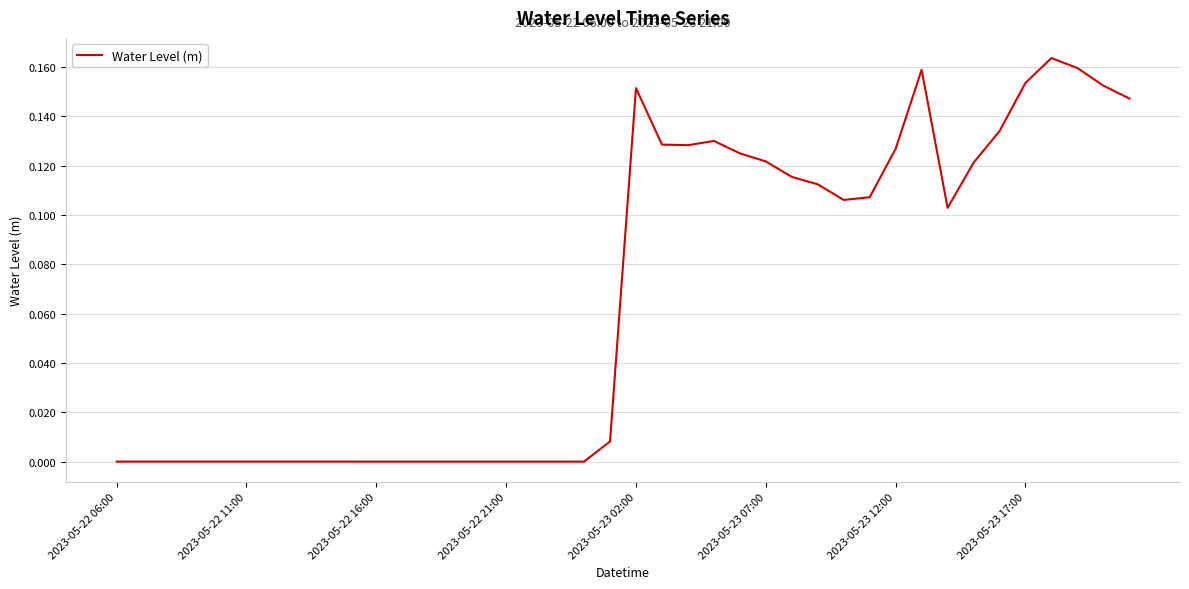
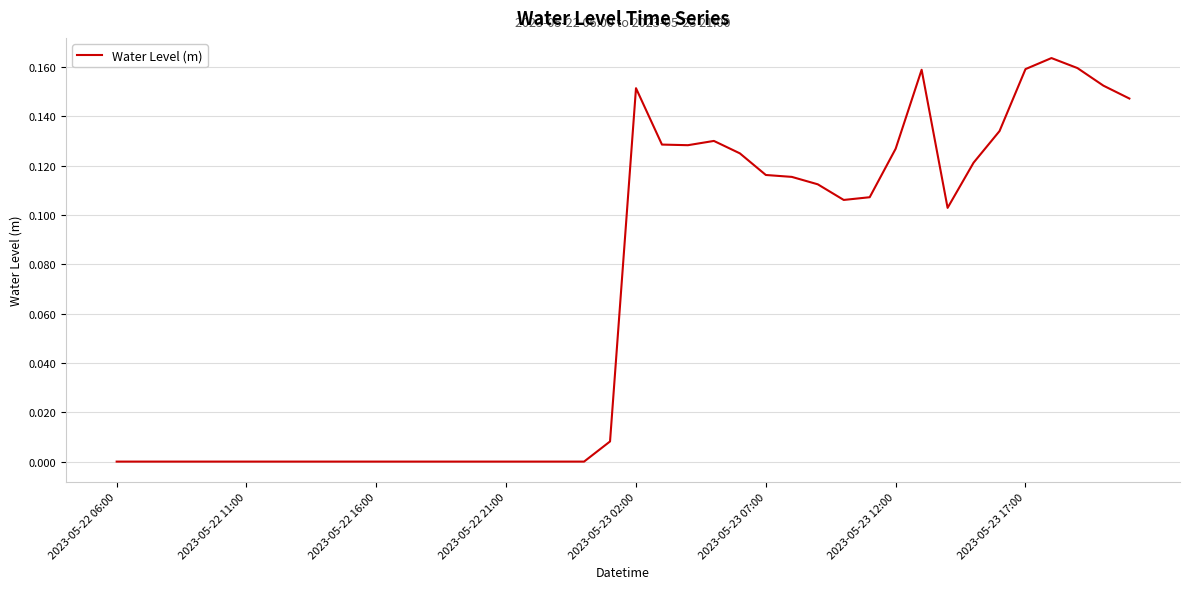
  {
    "2023-05-22 06:00": 0.000,
    "2023-05-22 11:00": 0.000,
    "2023-05-22 16:00": 0.000,
    "2023-05-22 21:00": 0.000,
    "2023-05-23 02:00": 0.151,
-   "2023-05-23 07:00": 0.122,
+   "2023-05-23 07:00": 0.116,
    "2023-05-23 12:00": 0.127,
-   "2023-05-23 17:00": 0.154
+   "2023-05-23 17:00": 0.159
  }
